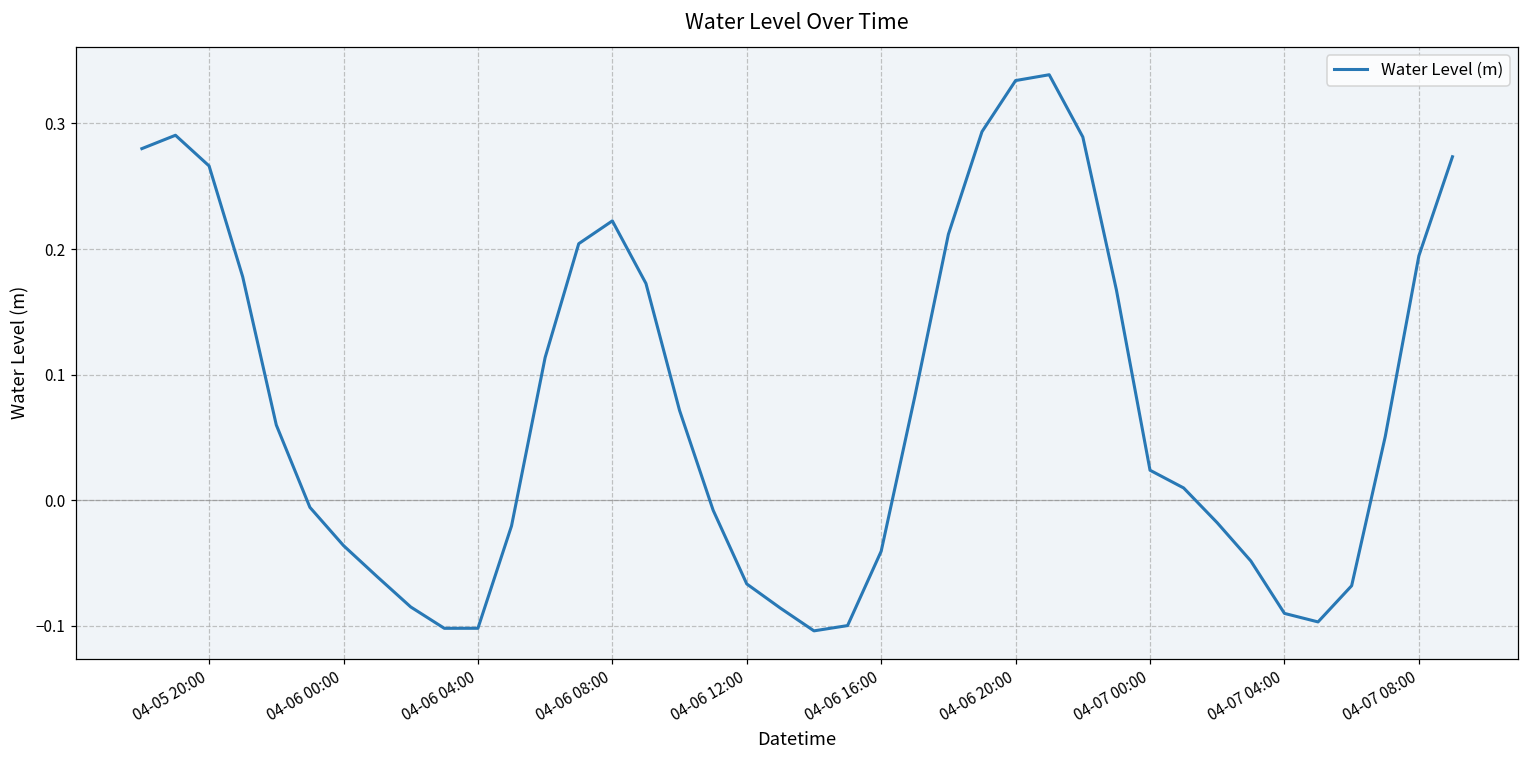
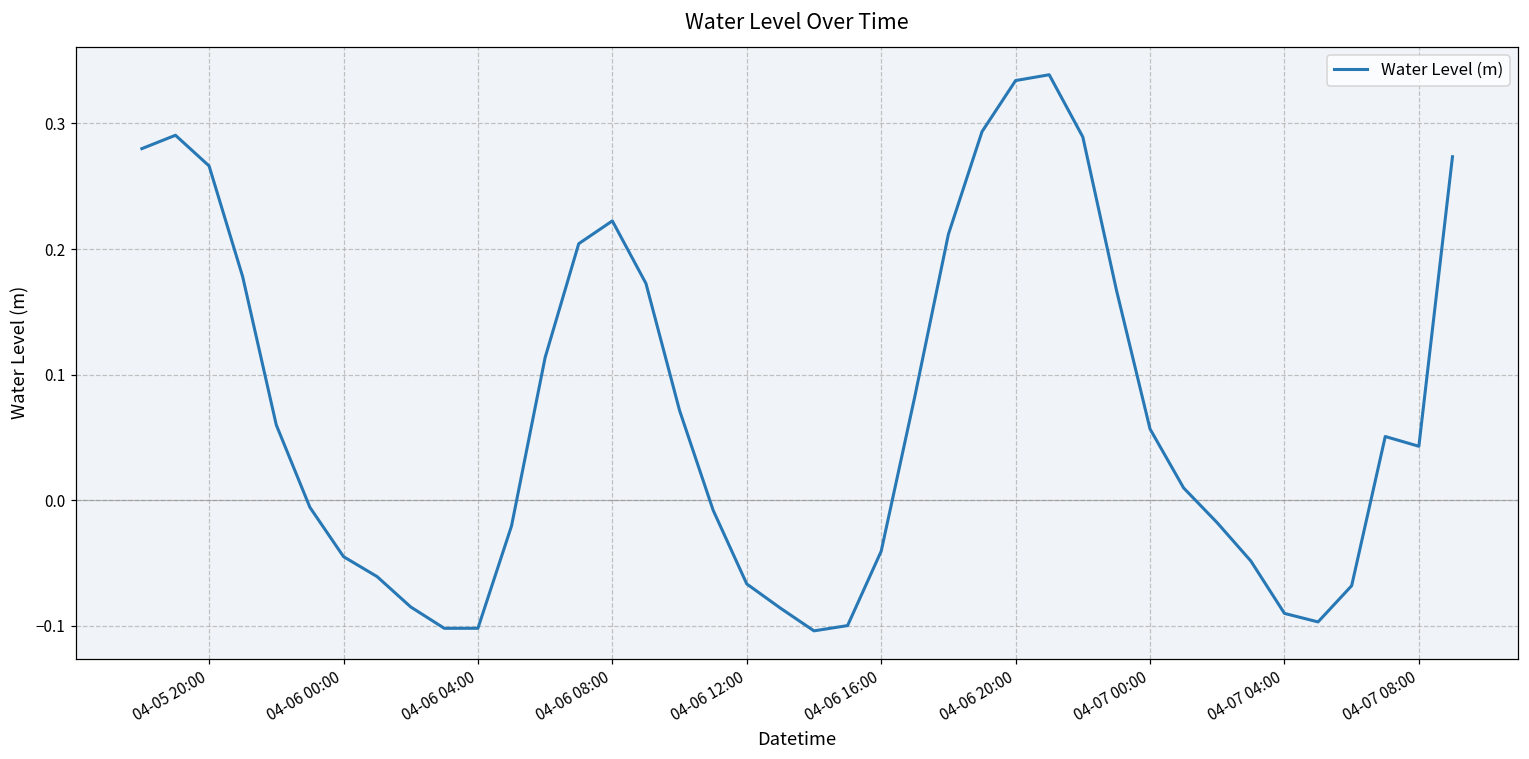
  {
    "04-05 20:00": 0.266,
-   "04-06 00:00": -0.036,
+   "04-06 00:00": -0.045,
    "04-06 04:00": -0.102,
    "04-06 08:00": 0.222,
    "04-06 12:00": -0.067,
    "04-06 16:00": -0.041,
    "04-06 20:00": 0.334,
-   "04-07 00:00": 0.024,
+   "04-07 00:00": 0.057,
    "04-07 04:00": -0.090,
-   "04-07 08:00": 0.195
+   "04-07 08:00": 0.043
  }
